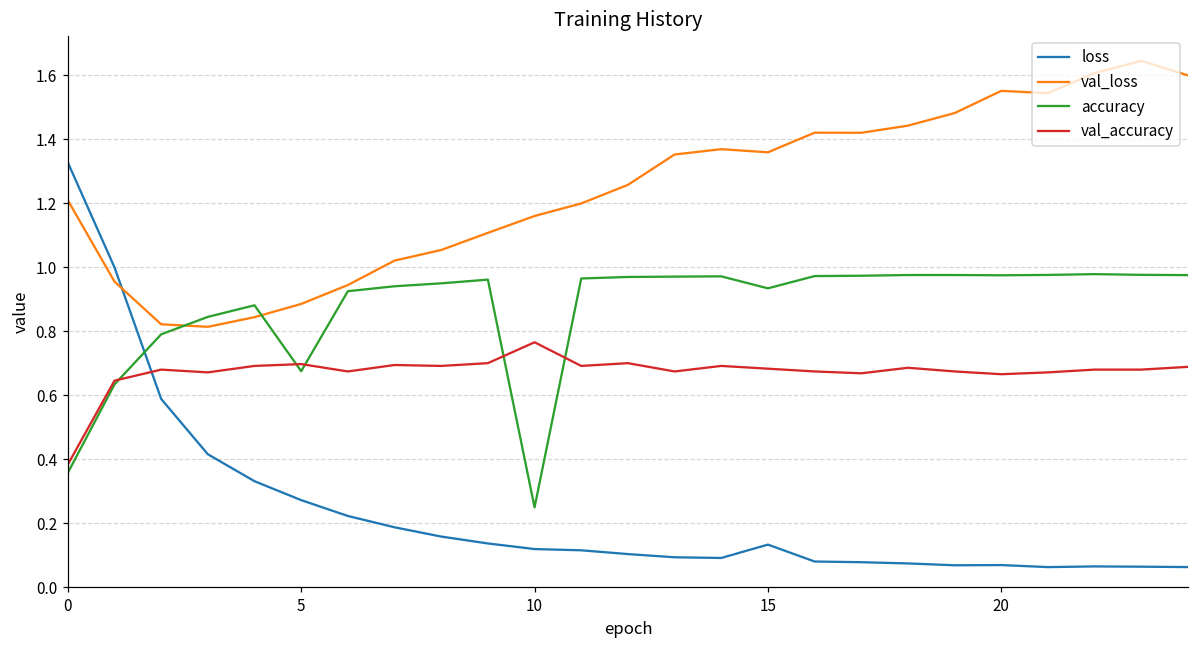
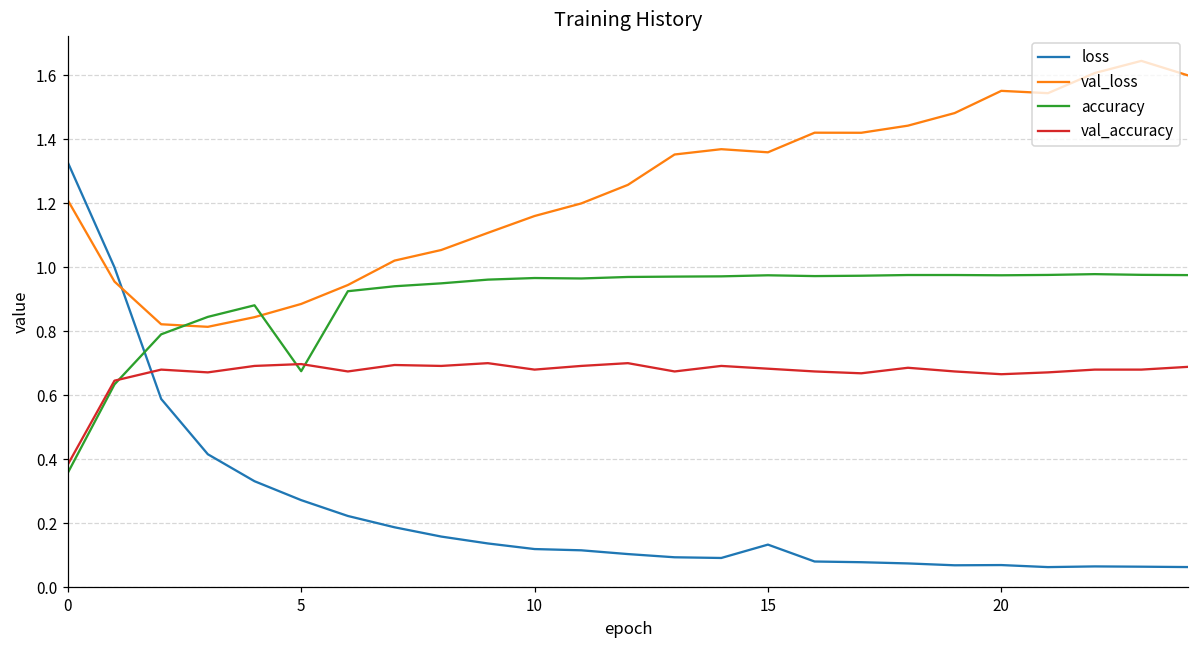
  {
    "loss": {
      "0": 1.33,
      "5": 0.27,
      "10": 0.12,
      "15": 0.13,
      "20": 0.07
    },
    "val_loss": {
      "0": 1.21,
      "5": 0.89,
      "10": 1.16,
      "15": 1.36,
      "20": 1.55
    },
    "accuracy": {
      "0": 0.36,
      "5": 0.68,
-     "10": 0.25,
-     "15": 0.93,
+     "10": 0.97,
+     "15": 0.98,
      "20": 0.98
    },
    "val_accuracy": {
      "0": 0.38,
      "5": 0.70,
-     "10": 0.77,
+     "10": 0.68,
      "15": 0.68,
      "20": 0.67
    }
  }
